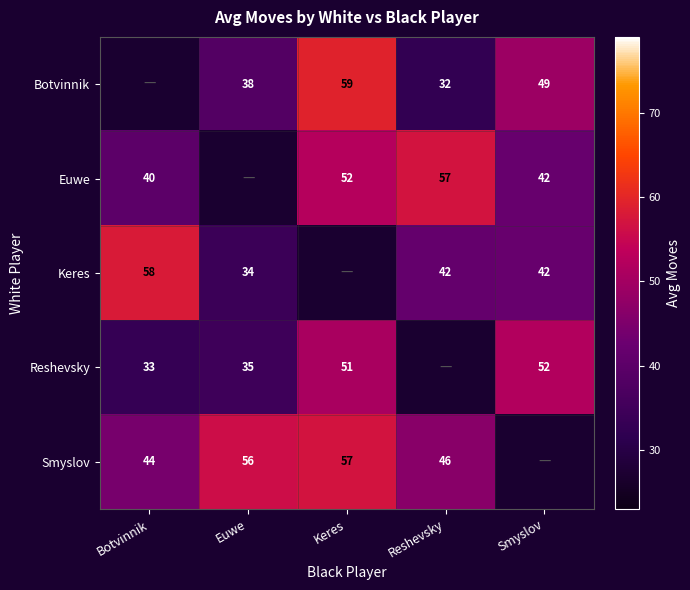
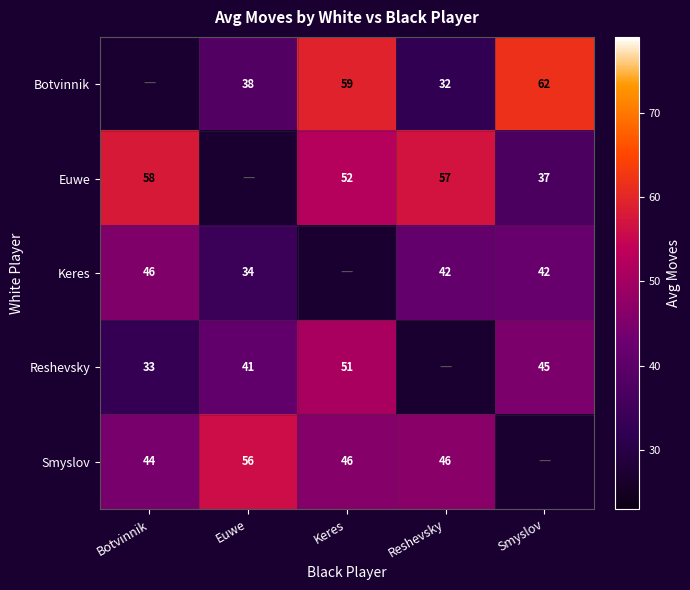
  {
    "Botvinnik": {
      "Euwe": 38,
      "Keres": 59,
      "Reshevsky": 32,
-     "Smyslov": 49
+     "Smyslov": 62
    },
    "Euwe": {
-     "Botvinnik": 40,
+     "Botvinnik": 58,
      "Keres": 52,
      "Reshevsky": 57,
-     "Smyslov": 42
+     "Smyslov": 37
    },
    "Keres": {
-     "Botvinnik": 58,
+     "Botvinnik": 46,
      "Euwe": 34,
      "Reshevsky": 42,
      "Smyslov": 42
    },
    "Reshevsky": {
      "Botvinnik": 33,
-     "Euwe": 35,
+     "Euwe": 41,
      "Keres": 51,
-     "Smyslov": 52
+     "Smyslov": 45
    },
    "Smyslov": {
      "Botvinnik": 44,
      "Euwe": 56,
-     "Keres": 57,
+     "Keres": 46,
      "Reshevsky": 46
    }
  }
